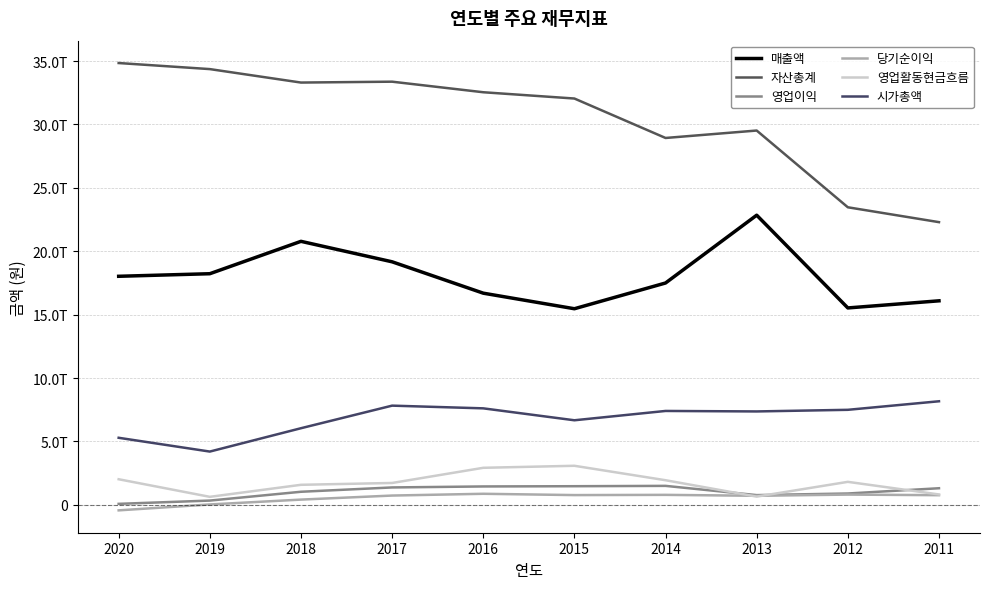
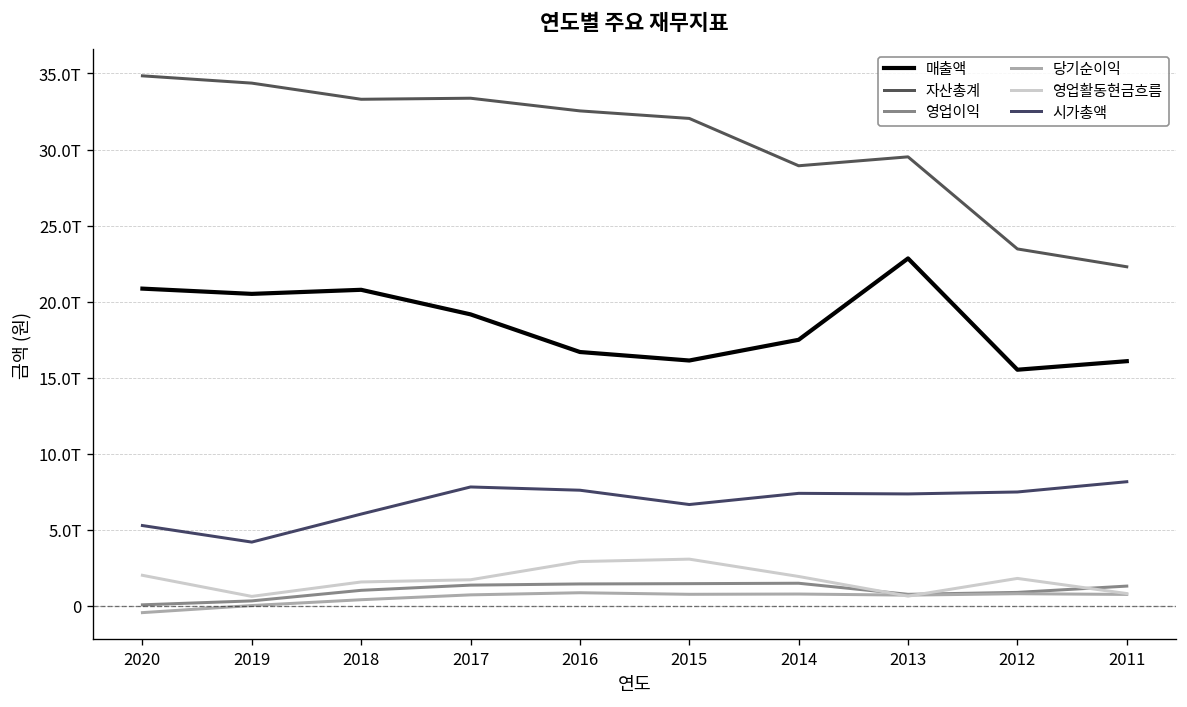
  {
    "매출액": {
-     "2020": "18.0T",
-     "2019": "18.2T",
+     "2020": "20.9T",
+     "2019": "20.5T",
      "2018": "20.8T",
      "2017": "19.2T",
      "2016": "16.7T",
-     "2015": "15.5T",
+     "2015": "16.1T",
      "2014": "17.5T",
      "2013": "22.8T",
      "2012": "15.5T",
      "2011": "16.1T"
    }
  }
